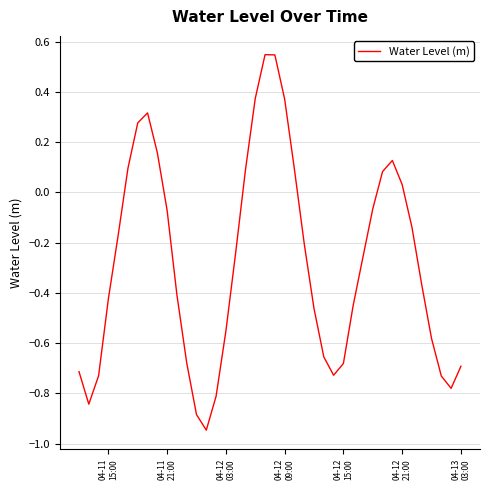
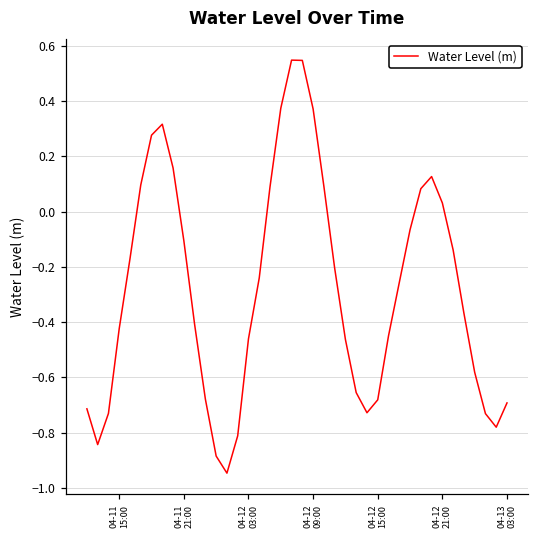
  {
    "04-11 15:00": -0.42,
-   "04-11 21:00": -0.07,
-   "04-12 03:00": -0.55,
+   "04-11 21:00": -0.11,
+   "04-12 03:00": -0.46,
    "04-12 09:00": 0.37,
    "04-12 15:00": -0.68,
    "04-12 21:00": 0.03,
    "04-13 03:00": -0.69
  }
